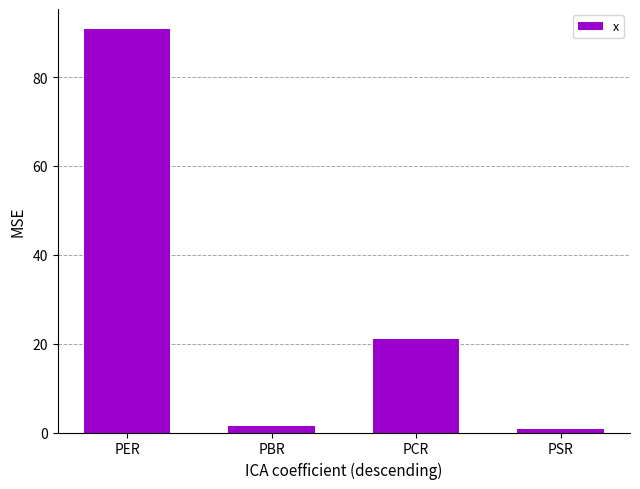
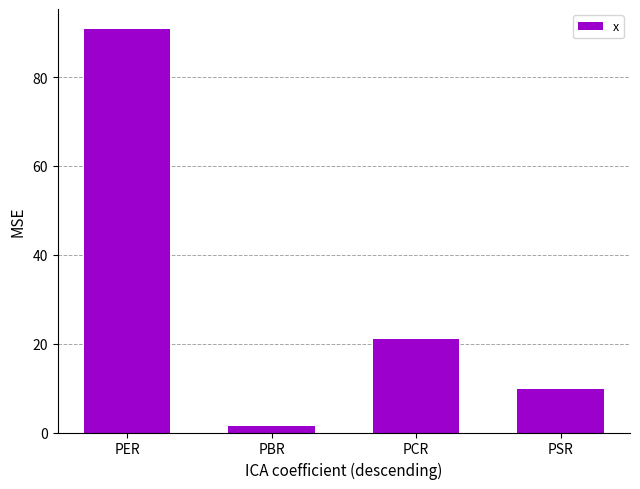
  {
    "PER": 91,
    "PBR": 2,
    "PCR": 21,
-   "PSR": 1
+   "PSR": 10
  }
